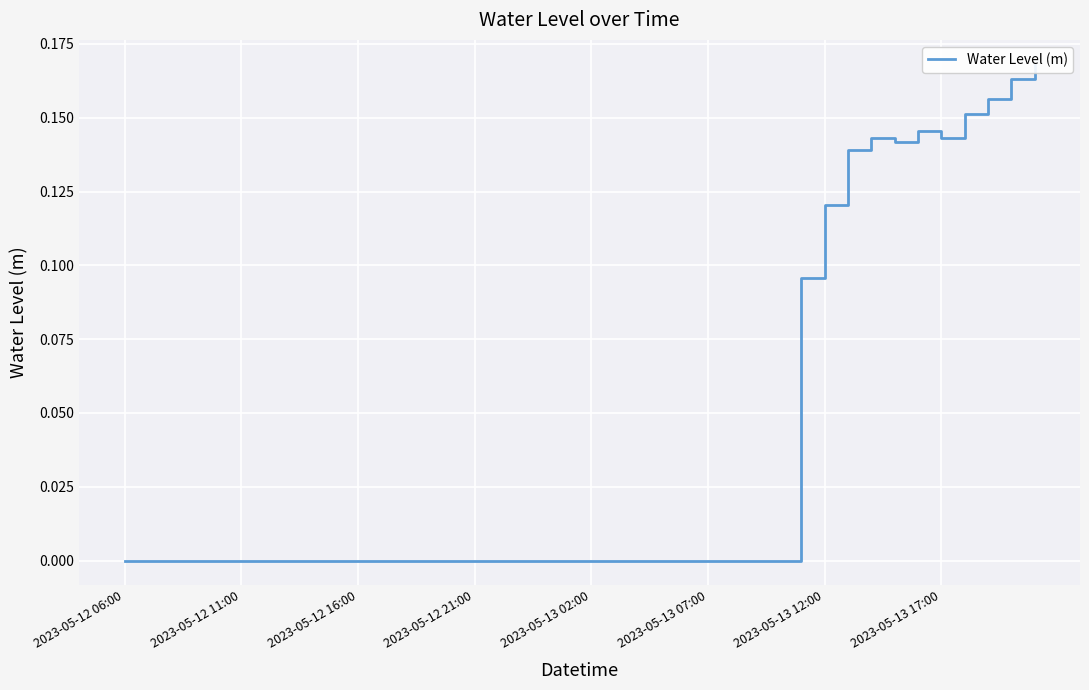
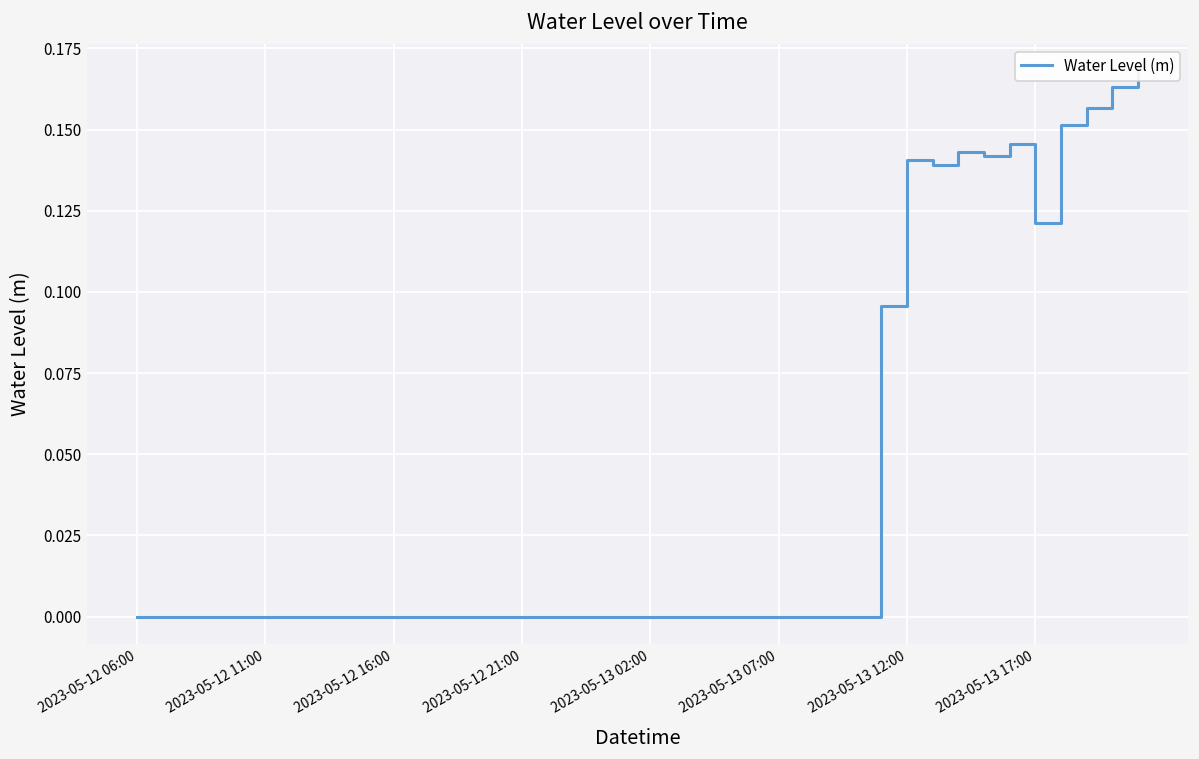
  {
    "2023-05-12 06:00": 0.000,
    "2023-05-12 11:00": 0.000,
    "2023-05-12 16:00": 0.000,
    "2023-05-12 21:00": 0.000,
    "2023-05-13 02:00": 0.000,
    "2023-05-13 07:00": 0.000,
-   "2023-05-13 12:00": 0.121,
-   "2023-05-13 17:00": 0.143
+   "2023-05-13 12:00": 0.141,
+   "2023-05-13 17:00": 0.121
  }
